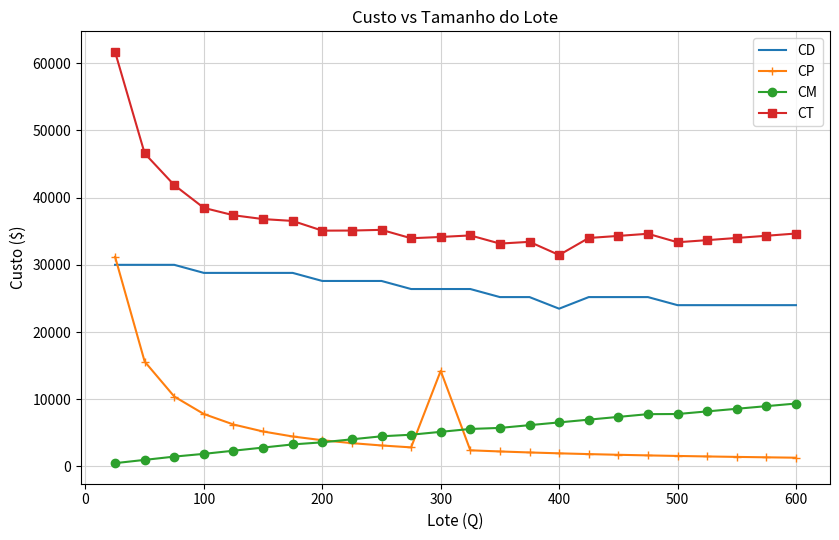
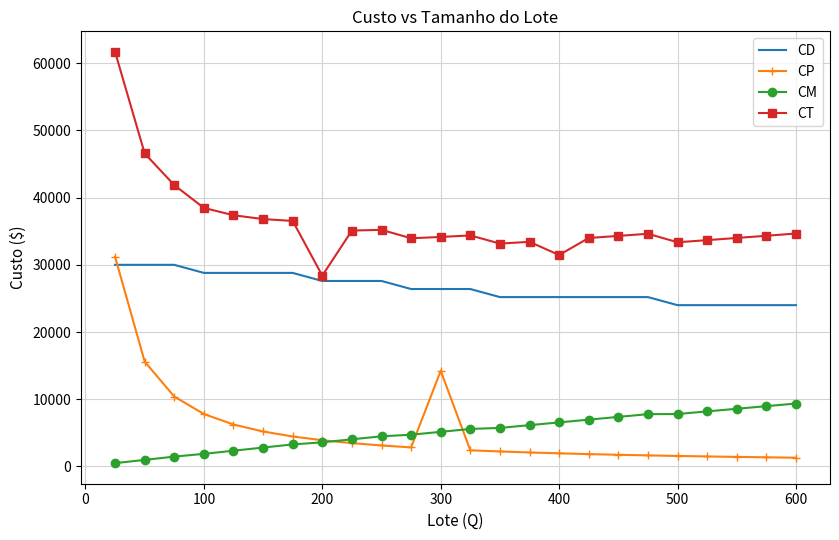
  {
    "CD": {
      "100": 29000,
      "200": 28000,
      "300": 26000,
-     "400": 23000,
+     "400": 25000,
      "500": 24000,
      "600": 24000
    },
    "CP": {
      "100": 8000,
      "300": 14000,
      "400": 2000,
      "500": 2000,
      "600": 1000
    },
    "CM": {
      "100": 2000,
      "300": 5000,
      "400": 7000,
      "500": 8000,
      "600": 9000
    },
    "CT": {
      "100": 38000,
-     "200": 35000,
+     "200": 28000,
      "300": 34000,
      "400": 31000,
      "500": 33000,
      "600": 35000
    }
  }
